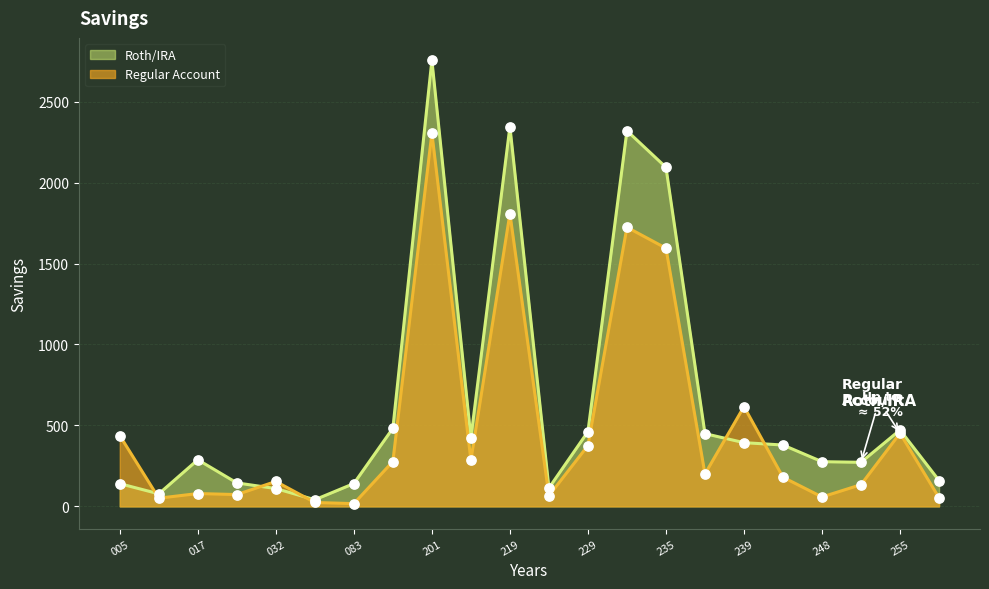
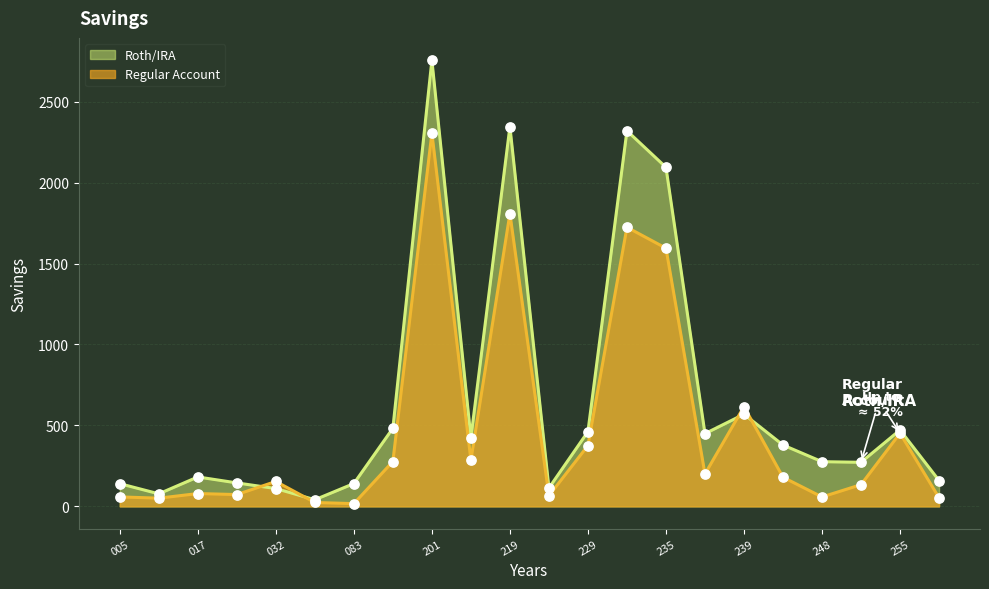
  {
    "Roth/IRA": {
      "005": 140,
-     "017": 290,
+     "017": 180,
      "032": 110,
      "083": 140,
      "201": 2760,
      "219": 2350,
      "229": 460,
      "235": 2090,
-     "239": 390,
+     "239": 570,
      "248": 280
    },
    "Regular Account": {
-     "005": 440,
+     "005": 60,
      "017": 80,
      "032": 150,
      "083": 20,
      "201": 2310,
      "219": 1810,
      "229": 380,
      "235": 1590,
      "239": 620,
      "248": 60,
      "255": 450
    }
  }
